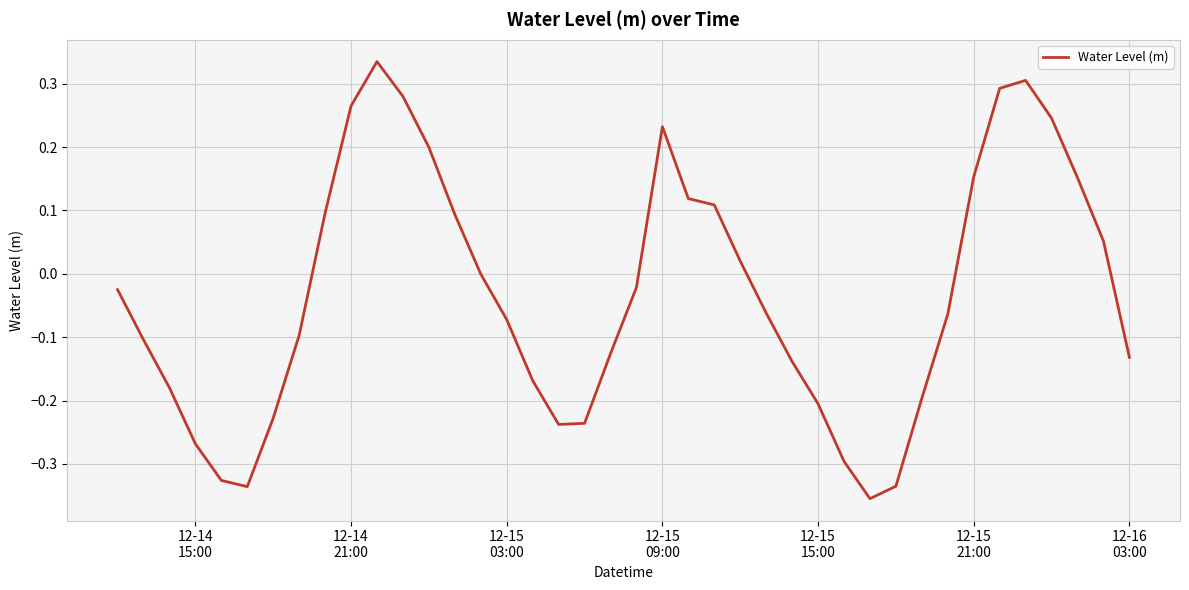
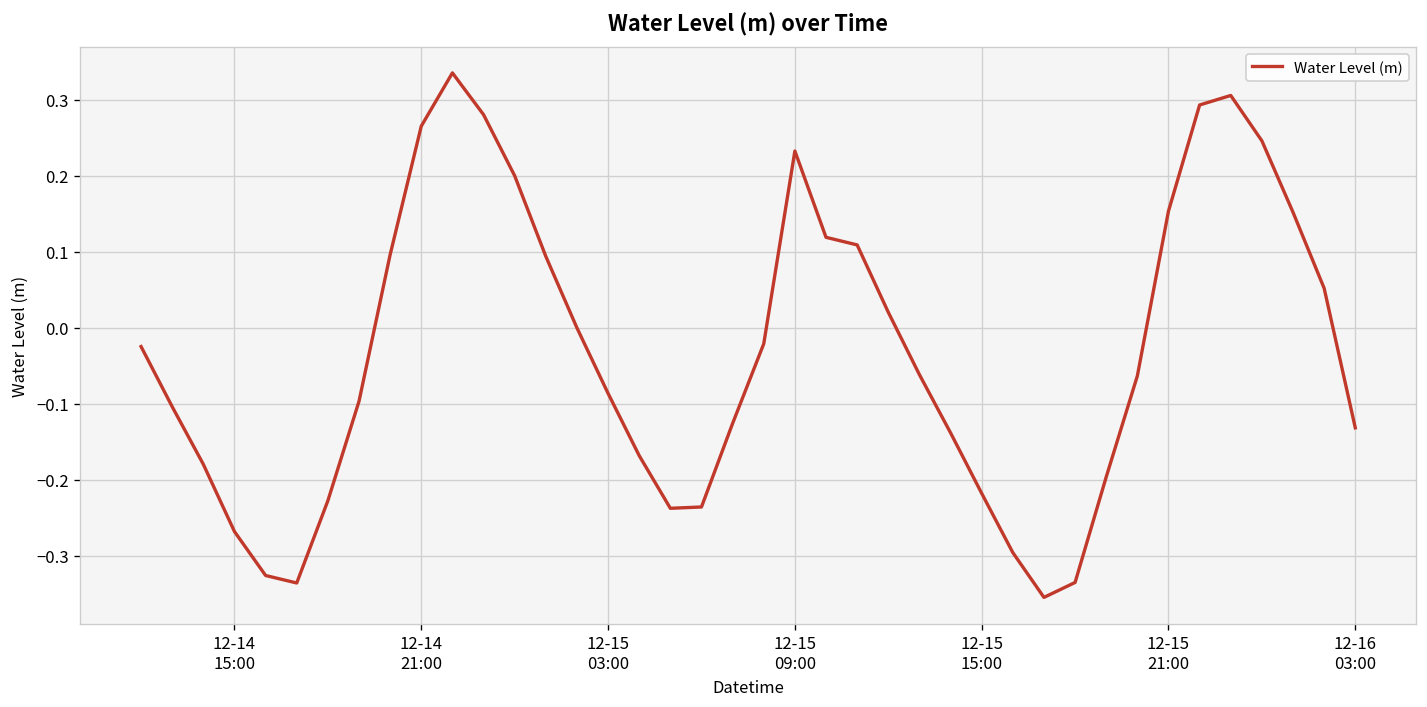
  {
    "12-14 15:00": -0.27,
    "12-14 21:00": 0.26,
-   "12-15 03:00": -0.07,
+   "12-15 03:00": -0.09,
    "12-15 09:00": 0.23,
-   "12-15 15:00": -0.21,
+   "12-15 15:00": -0.22,
    "12-15 21:00": 0.15,
    "12-16 03:00": -0.13
  }
